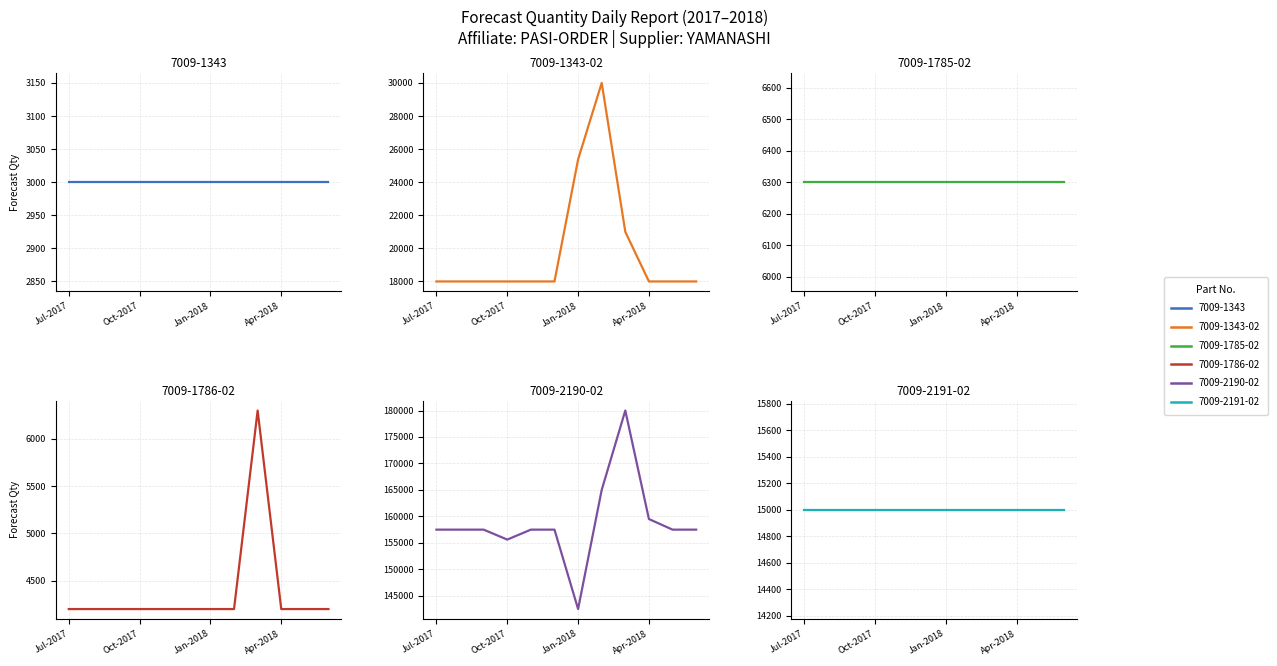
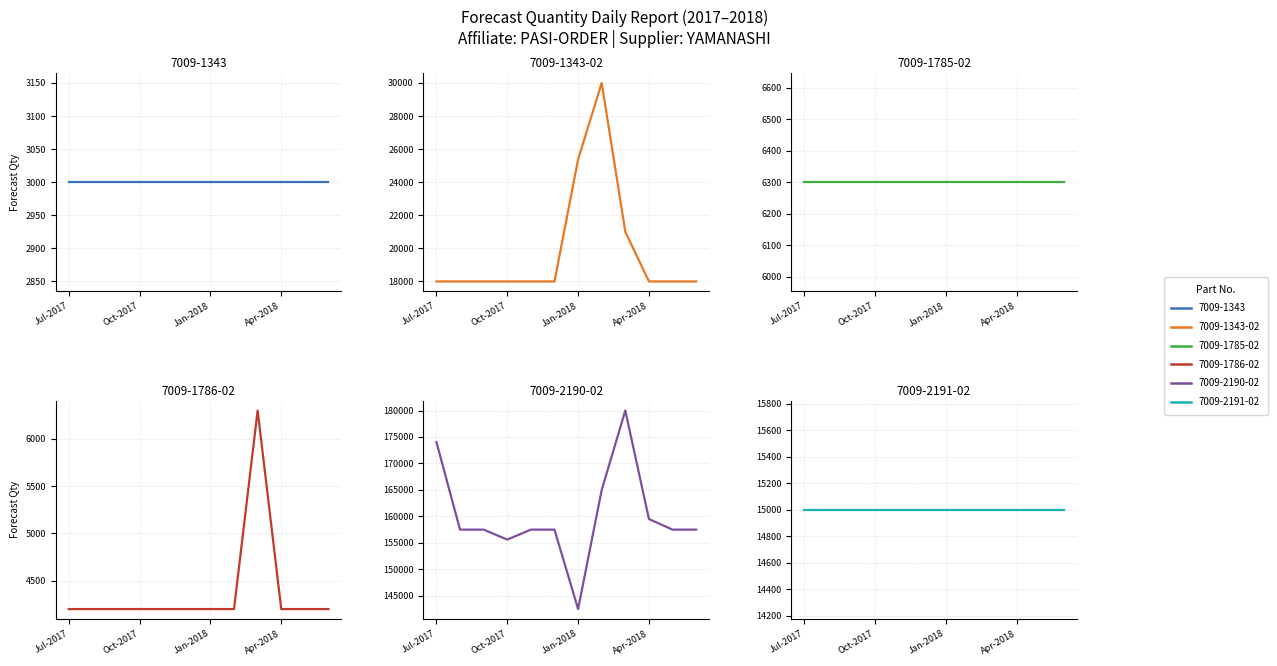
  {
    "7009-1343": {
      "Jul-2017": 3000,
      "Oct-2017": 3000,
      "Jan-2018": 3000,
      "Apr-2018": 3000
    },
    "7009-1343-02": {
      "Jul-2017": 18000,
      "Oct-2017": 18000,
      "Jan-2018": 25400,
      "Apr-2018": 18000
    },
    "7009-1785-02": {
      "Jul-2017": 6300,
      "Oct-2017": 6300,
      "Jan-2018": 6300,
      "Apr-2018": 6300
    },
    "7009-1786-02": {
      "Jul-2017": 4200,
      "Oct-2017": 4200,
      "Jan-2018": 4200,
      "Apr-2018": 4200
    },
    "7009-2190-02": {
-     "Jul-2017": 158000,
+     "Jul-2017": 174000,
      "Oct-2017": 156000,
      "Jan-2018": 143000,
      "Apr-2018": 160000
    },
    "7009-2191-02": {
      "Jul-2017": 15000,
      "Oct-2017": 15000,
      "Jan-2018": 15000,
      "Apr-2018": 15000
    }
  }
